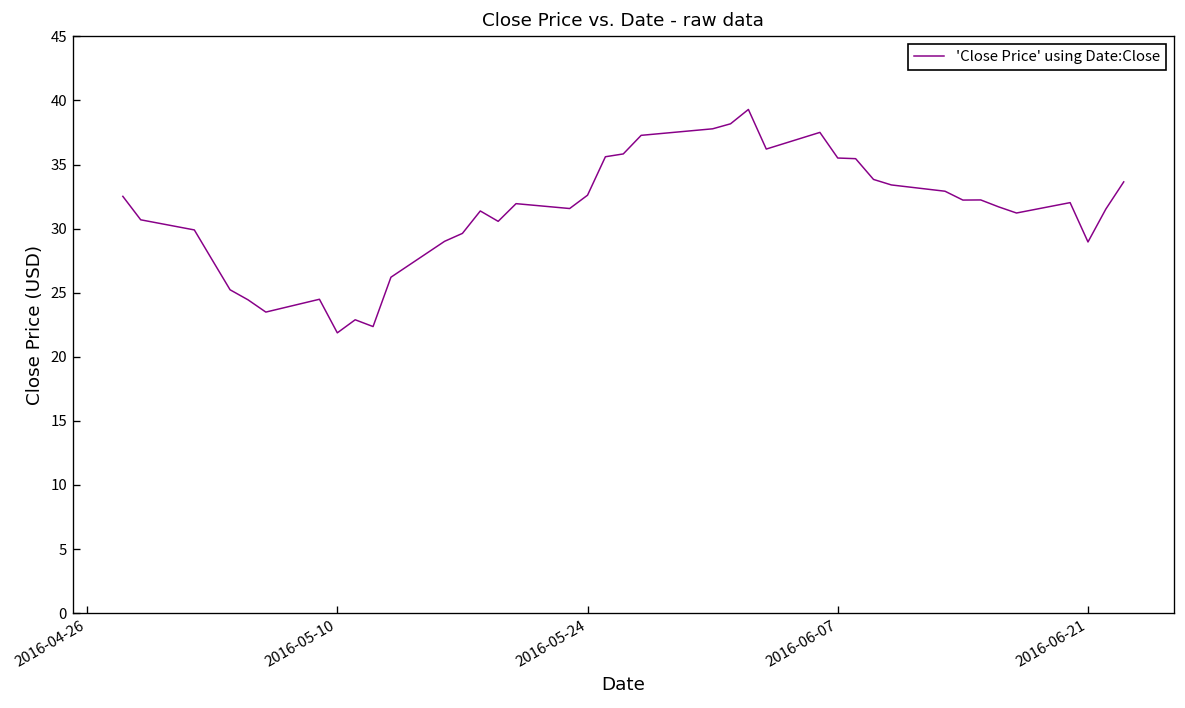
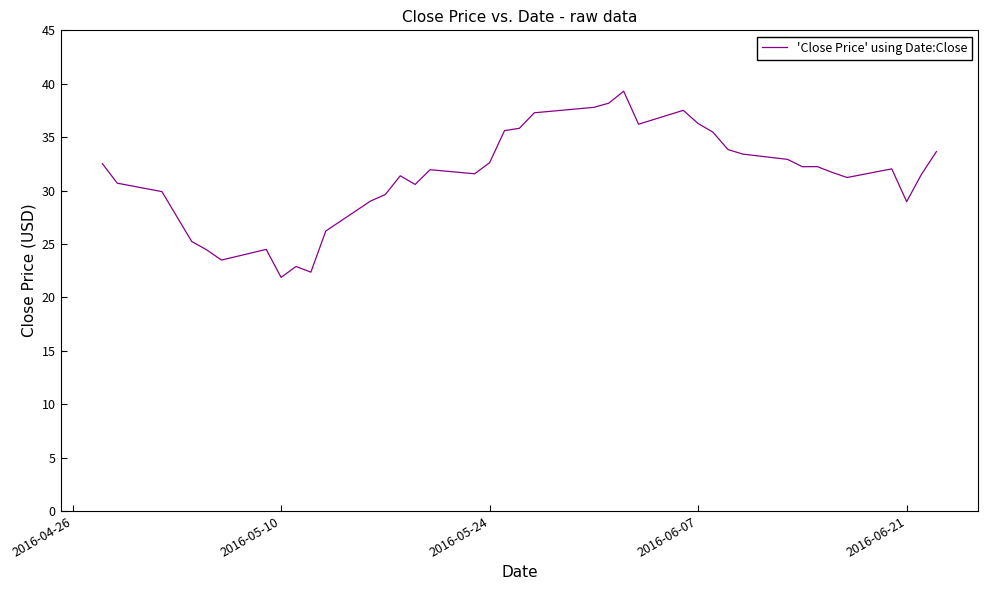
  {
    "2016-05-10": 21.9,
    "2016-05-24": 32.6,
-   "2016-06-07": 35.5,
+   "2016-06-07": 36.3,
    "2016-06-21": 29.0
  }
